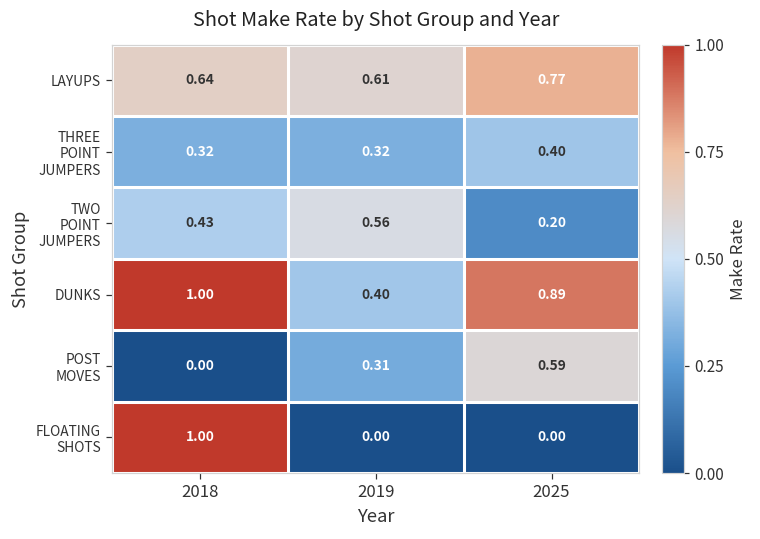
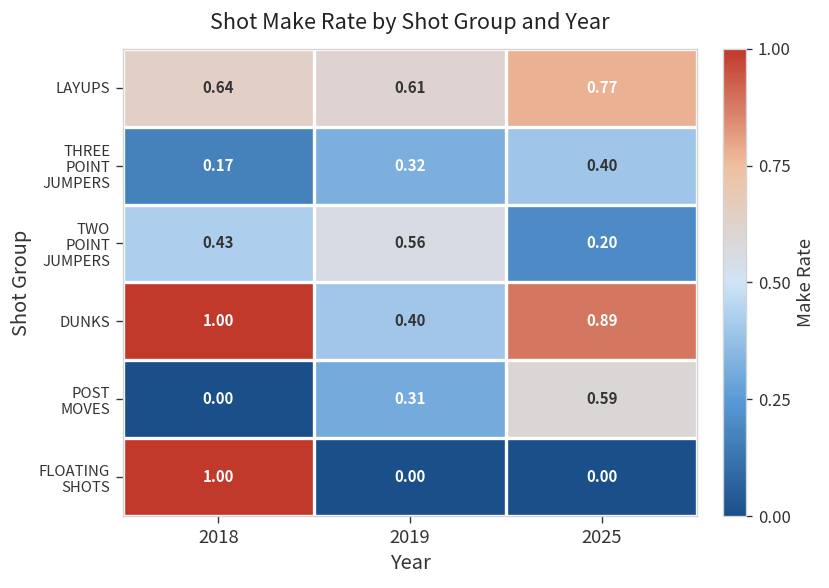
  {
    "LAYUPS": {
      "2018": 0.64,
      "2019": 0.61,
      "2025": 0.77
    },
    "THREE POINT JUMPERS": {
-     "2018": 0.32,
+     "2018": 0.17,
      "2019": 0.32,
      "2025": 0.40
    },
    "TWO POINT JUMPERS": {
      "2018": 0.43,
      "2019": 0.56,
      "2025": 0.20
    },
    "DUNKS": {
      "2018": 1.00,
      "2019": 0.40,
      "2025": 0.89
    },
    "POST MOVES": {
      "2018": 0.00,
      "2019": 0.31,
      "2025": 0.59
    },
    "FLOATING SHOTS": {
      "2018": 1.00,
      "2019": 0.00,
      "2025": 0.00
    }
  }
